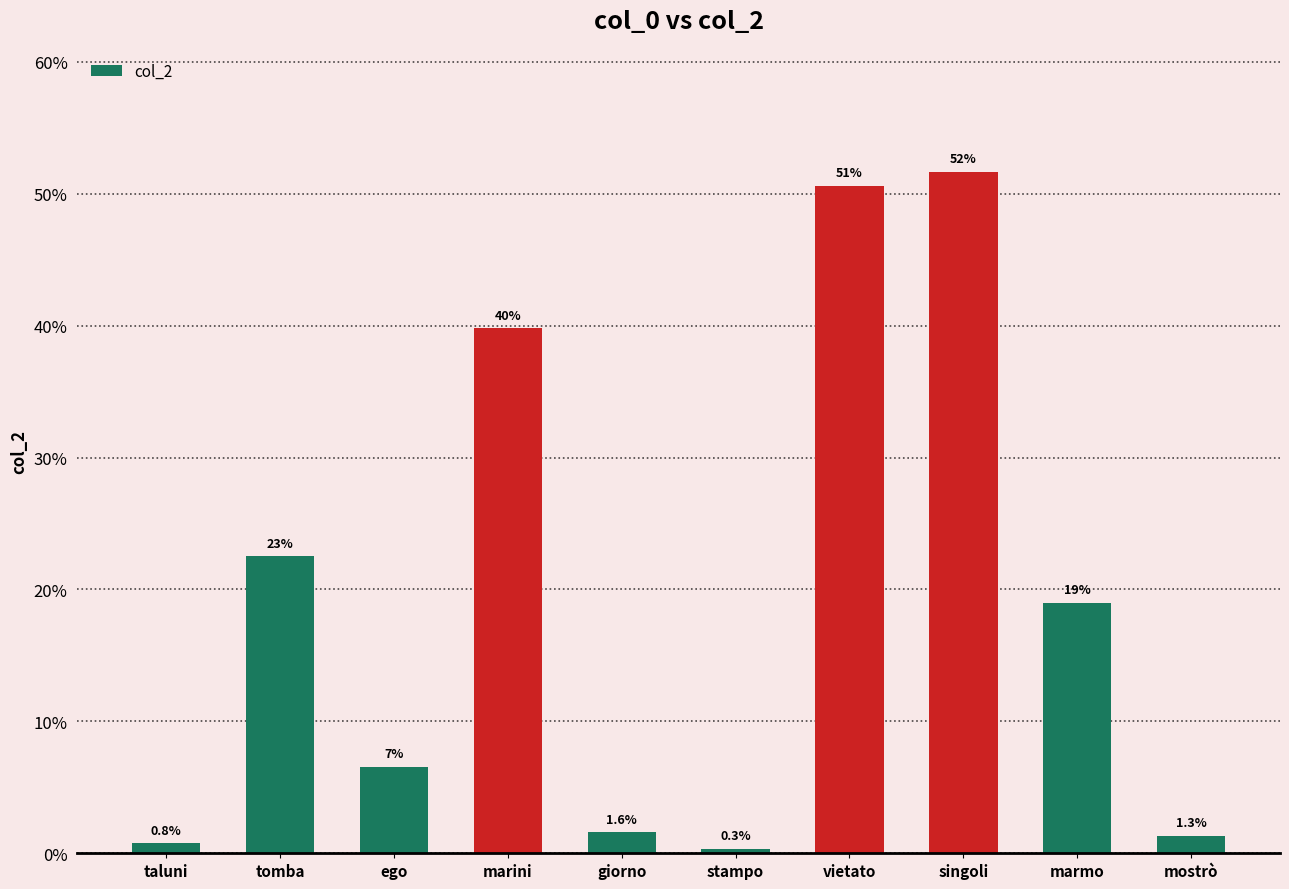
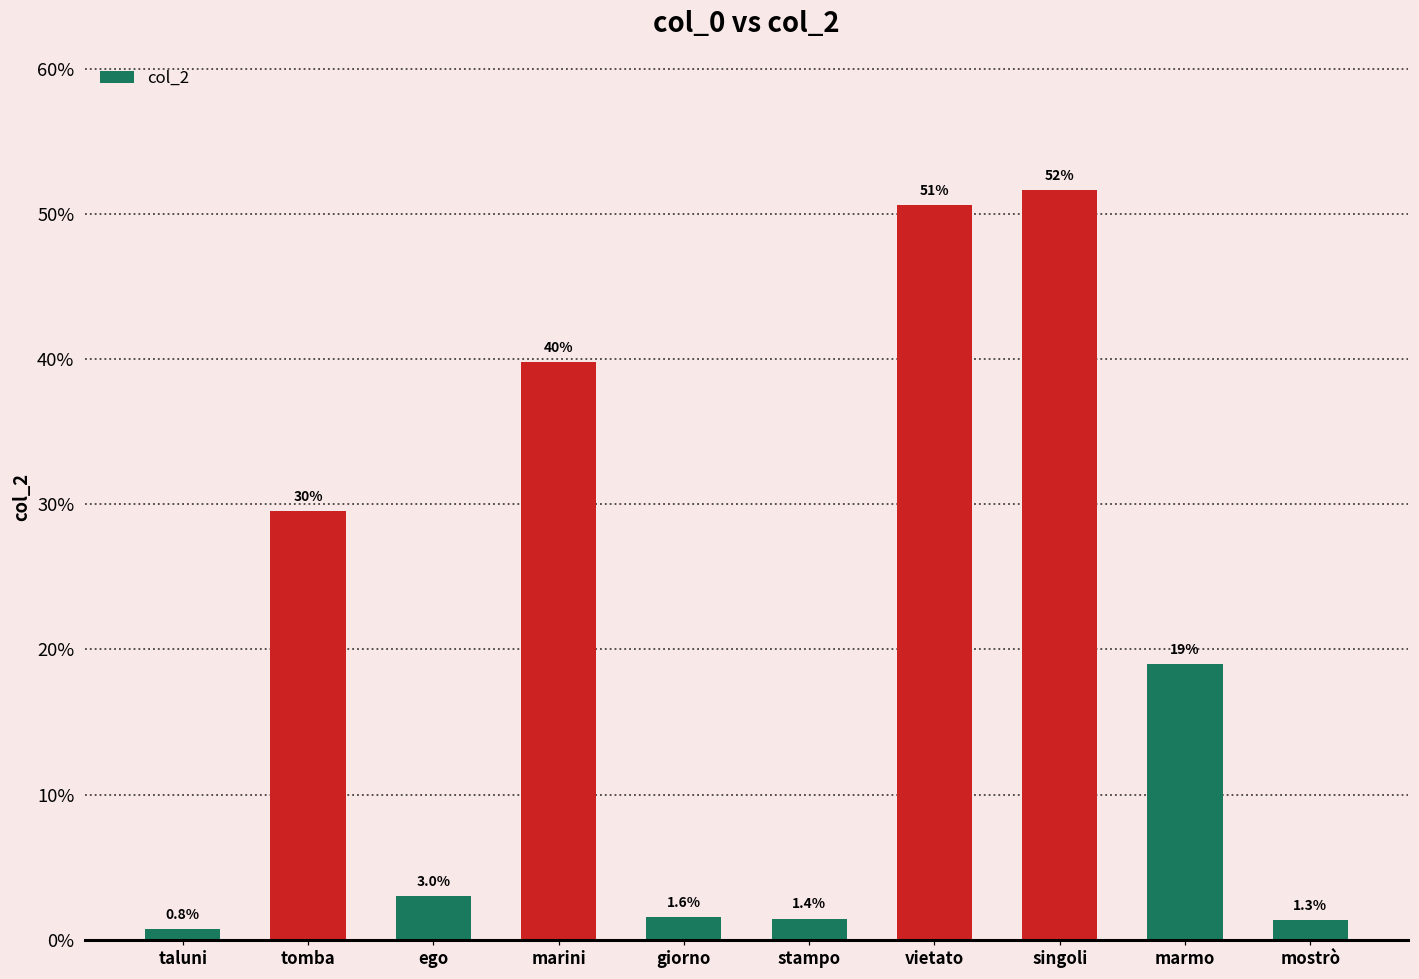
  {
    "taluni": "0.8%",
-   "tomba": "23%",
-   "ego": "7%",
+   "tomba": "30%",
+   "ego": "3.0%",
    "marini": "40%",
    "giorno": "1.6%",
-   "stampo": "0.3%",
+   "stampo": "1.4%",
    "vietato": "51%",
    "singoli": "52%",
    "marmo": "19%",
    "mostrò": "1.3%"
  }
